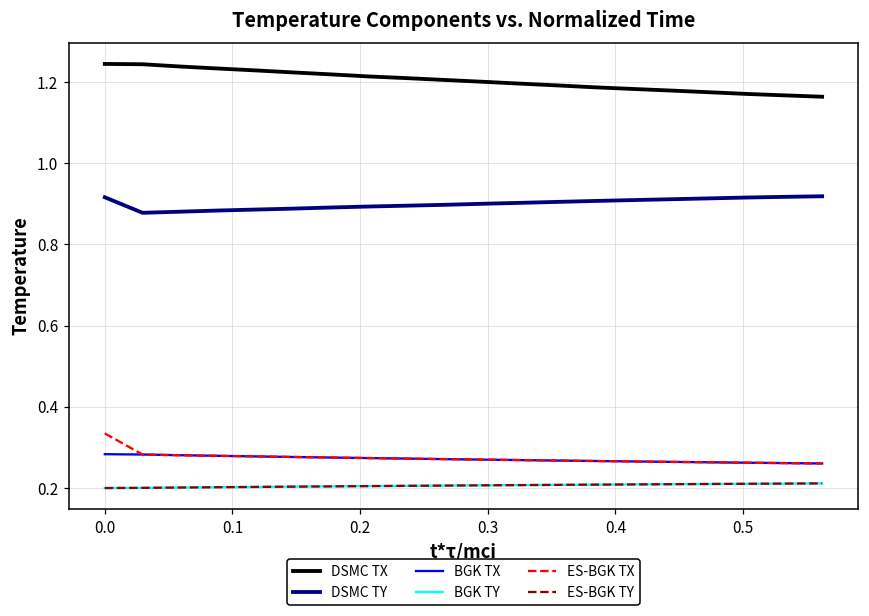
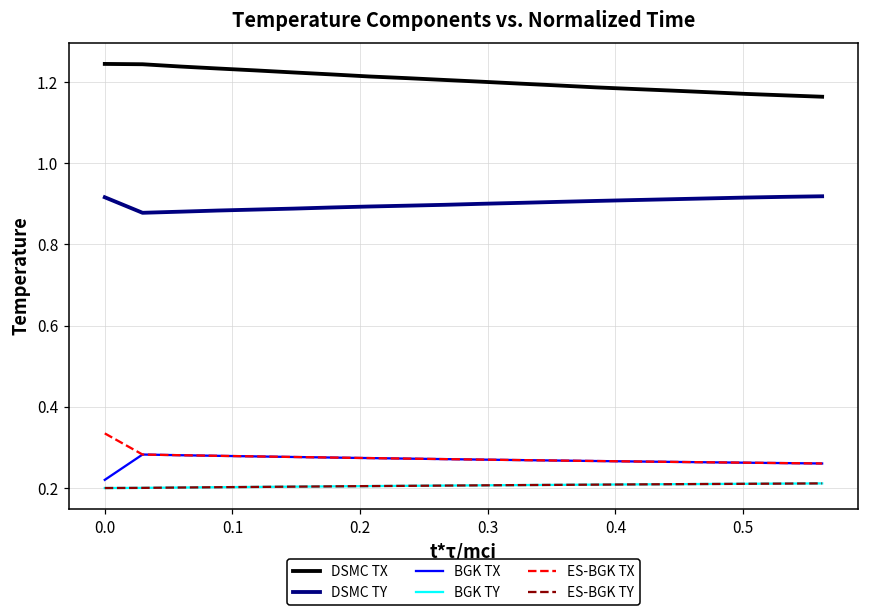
  {
    "DSMC TX": {
      "0.0": 1.24
    },
    "DSMC TY": {
      "0.0": 0.92
    },
    "BGK TX": {
-     "0.0": 0.28
+     "0.0": 0.22
    },
    "ES-BGK TY": {
      "0.0": 0.20
    },
    "ES-BGK TX": {
      "0.0": 0.33
    }
  }
